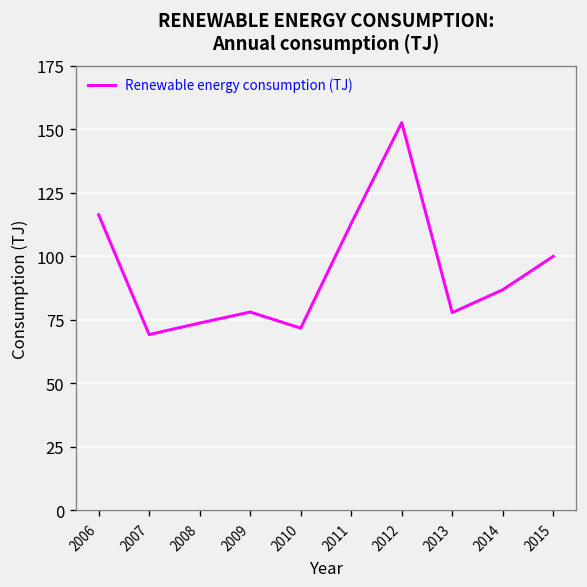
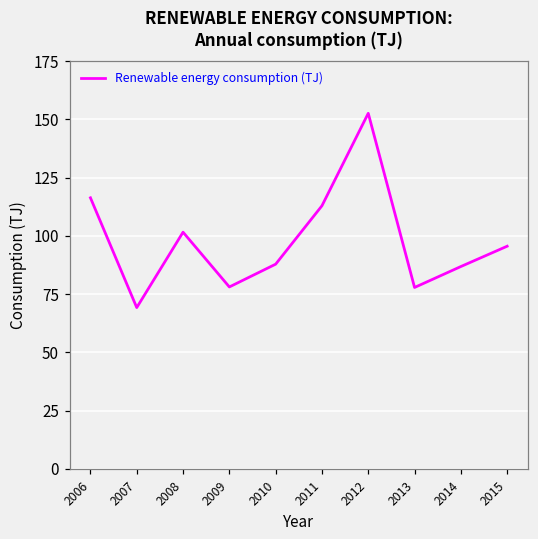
  {
    "2006": 116,
    "2007": 69,
-   "2008": 74,
+   "2008": 102,
    "2009": 78,
-   "2010": 72,
+   "2010": 88,
    "2011": 113,
    "2012": 153,
    "2013": 78,
    "2014": 87,
-   "2015": 100
+   "2015": 96
  }
